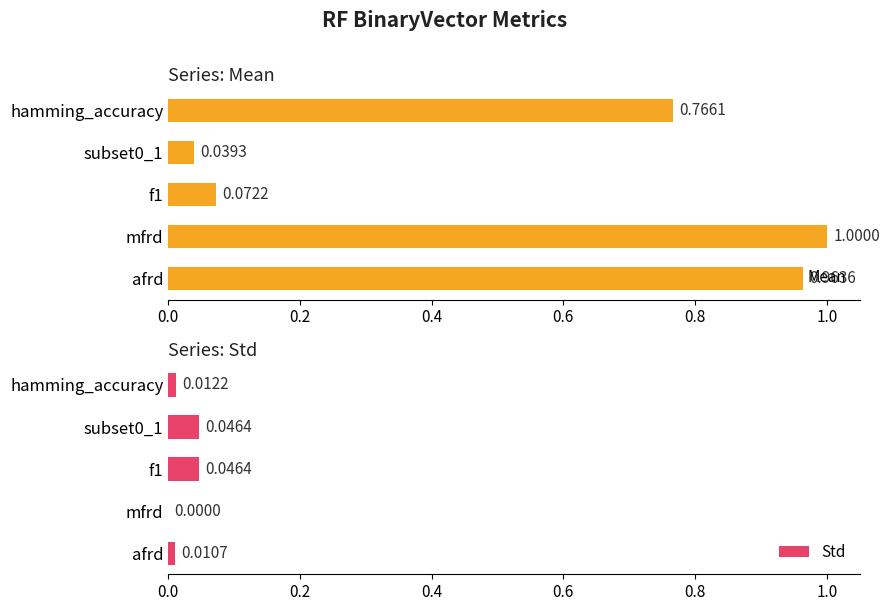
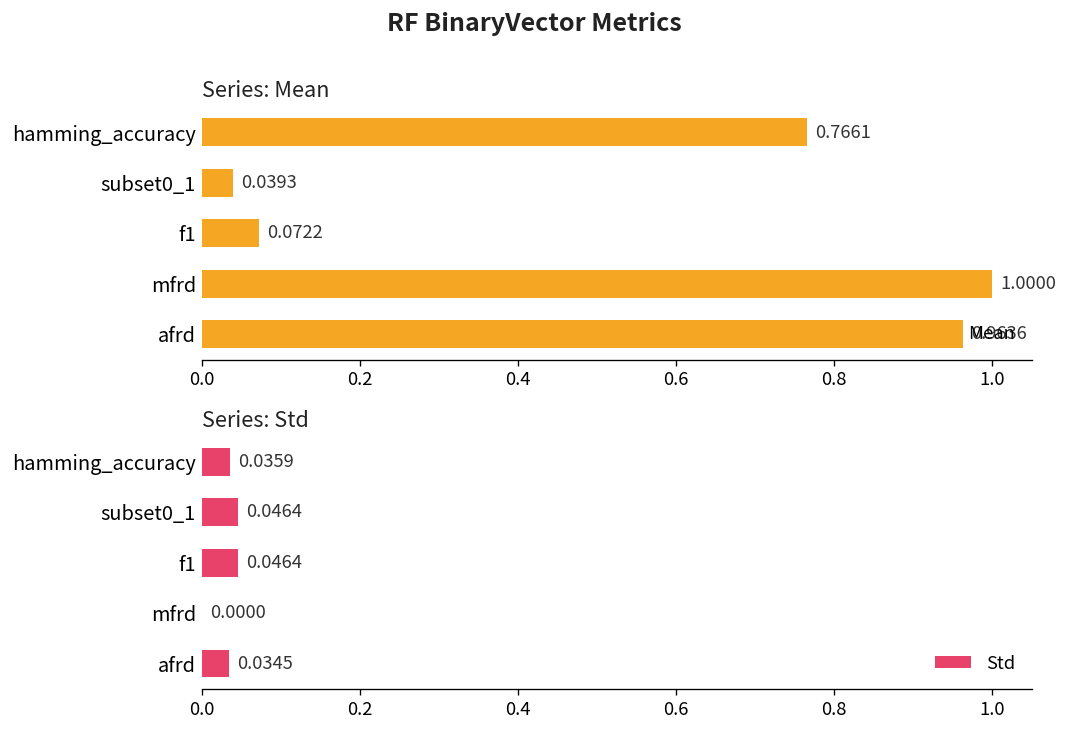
  {
    "Series: Mean": {
      "hamming_accuracy": 0.7661,
      "subset0_1": 0.0393,
      "f1": 0.0722,
      "mfrd": 1.0000,
      "afrd": 0.9636
    },
    "Series: Std": {
-     "hamming_accuracy": 0.0122,
+     "hamming_accuracy": 0.0359,
      "subset0_1": 0.0464,
      "f1": 0.0464,
      "mfrd": 0.0000,
-     "afrd": 0.0107
+     "afrd": 0.0345
    }
  }
